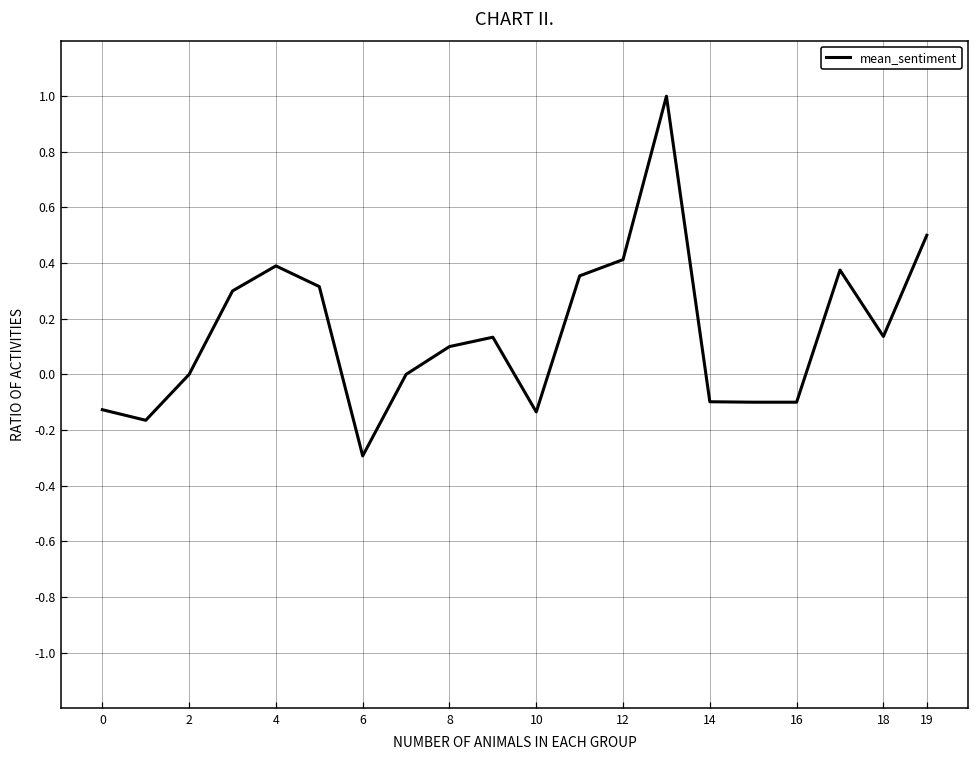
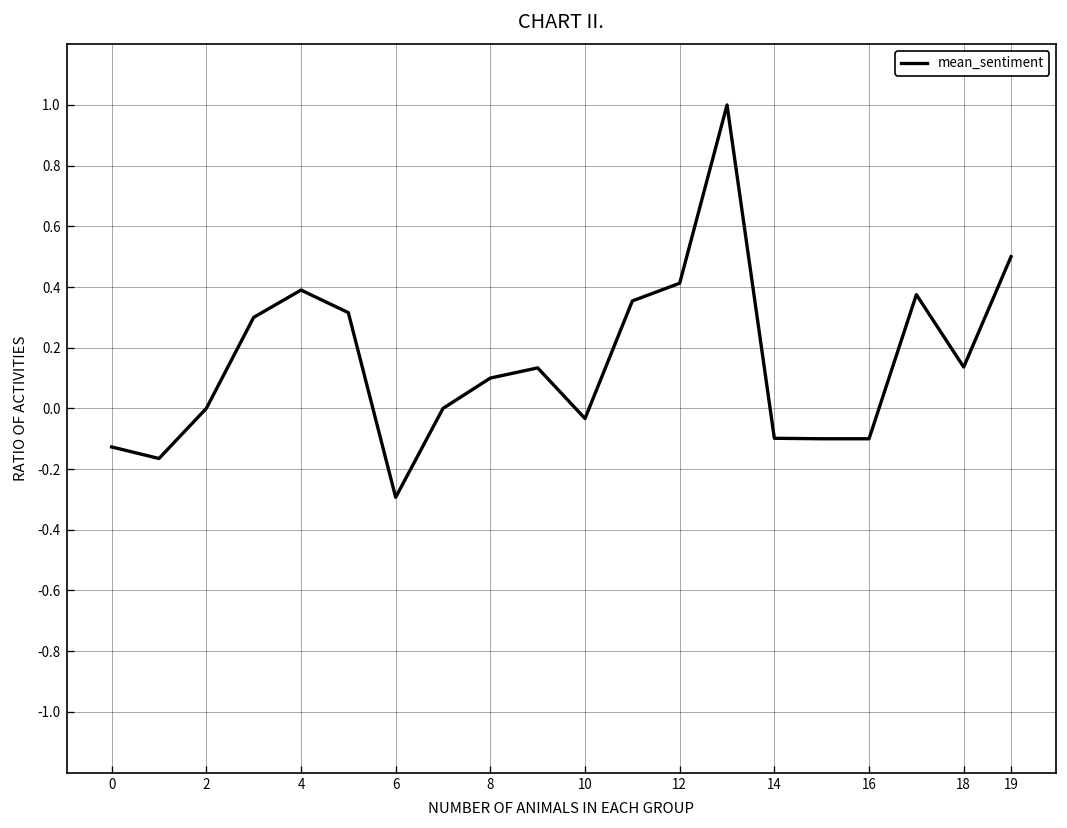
  {
    "0": -0.13,
    "2": 0.00,
    "4": 0.39,
    "6": -0.29,
    "8": 0.10,
-   "10": -0.14,
+   "10": -0.03,
    "12": 0.41,
    "14": -0.10,
    "16": -0.10,
    "18": 0.14,
    "19": 0.50
  }
